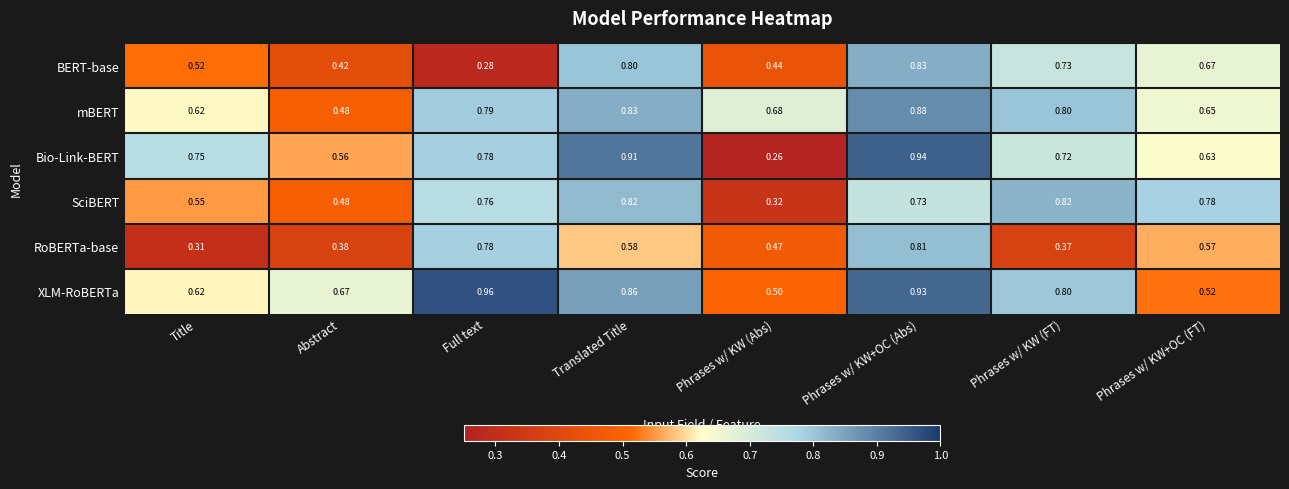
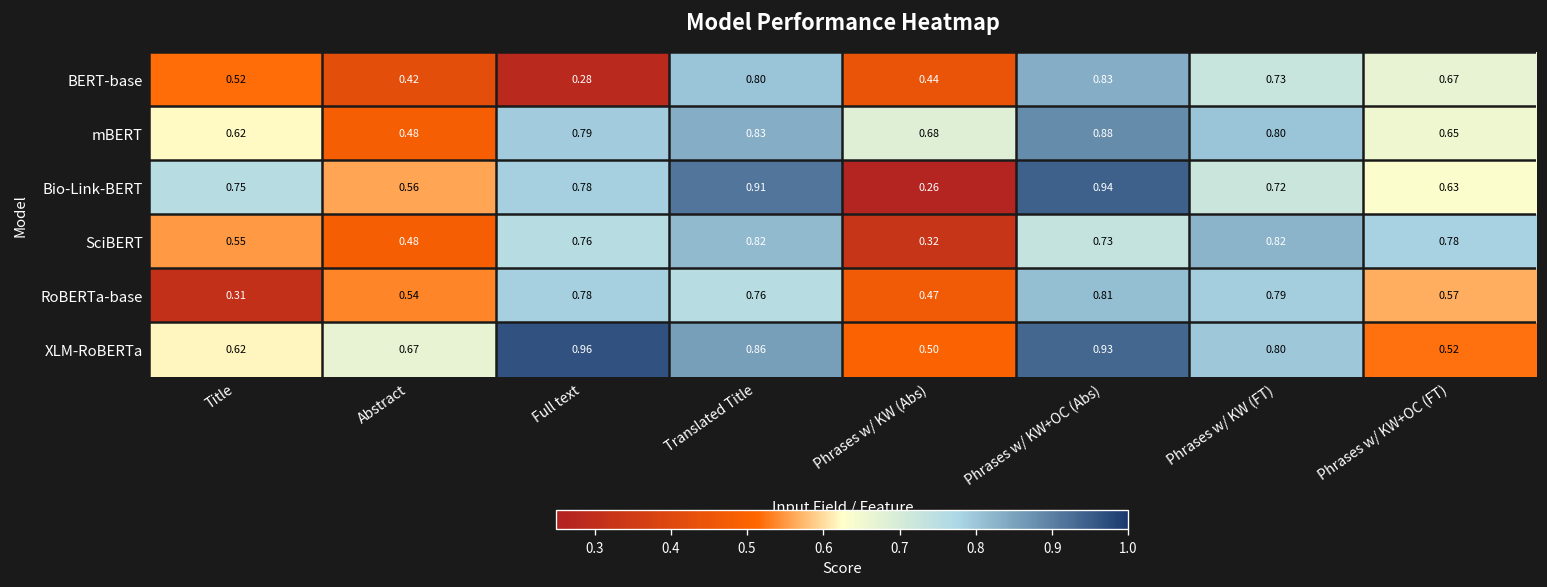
  {
    "BERT-base": {
      "Title": 0.52,
      "Abstract": 0.42,
      "Full text": 0.28,
      "Translated Title": 0.80,
      "Phrases w/ KW (Abs)": 0.44,
      "Phrases w/ KW+OC (Abs)": 0.83,
      "Phrases w/ KW (FT)": 0.73,
      "Phrases w/ KW+OC (FT)": 0.67
    },
    "mBERT": {
      "Title": 0.62,
      "Abstract": 0.48,
      "Full text": 0.79,
      "Translated Title": 0.83,
      "Phrases w/ KW (Abs)": 0.68,
      "Phrases w/ KW+OC (Abs)": 0.88,
      "Phrases w/ KW (FT)": 0.80,
      "Phrases w/ KW+OC (FT)": 0.65
    },
    "Bio-Link-BERT": {
      "Title": 0.75,
      "Abstract": 0.56,
      "Full text": 0.78,
      "Translated Title": 0.91,
      "Phrases w/ KW (Abs)": 0.26,
      "Phrases w/ KW+OC (Abs)": 0.94,
      "Phrases w/ KW (FT)": 0.72,
      "Phrases w/ KW+OC (FT)": 0.63
    },
    "SciBERT": {
      "Title": 0.55,
      "Abstract": 0.48,
      "Full text": 0.76,
      "Translated Title": 0.82,
      "Phrases w/ KW (Abs)": 0.32,
      "Phrases w/ KW+OC (Abs)": 0.73,
      "Phrases w/ KW (FT)": 0.82,
      "Phrases w/ KW+OC (FT)": 0.78
    },
    "RoBERTa-base": {
      "Title": 0.31,
-     "Abstract": 0.38,
+     "Abstract": 0.54,
      "Full text": 0.78,
-     "Translated Title": 0.58,
+     "Translated Title": 0.76,
      "Phrases w/ KW (Abs)": 0.47,
      "Phrases w/ KW+OC (Abs)": 0.81,
-     "Phrases w/ KW (FT)": 0.37,
+     "Phrases w/ KW (FT)": 0.79,
      "Phrases w/ KW+OC (FT)": 0.57
    },
    "XLM-RoBERTa": {
      "Title": 0.62,
      "Abstract": 0.67,
      "Full text": 0.96,
      "Translated Title": 0.86,
      "Phrases w/ KW (Abs)": 0.50,
      "Phrases w/ KW+OC (Abs)": 0.93,
      "Phrases w/ KW (FT)": 0.80,
      "Phrases w/ KW+OC (FT)": 0.52
    }
  }
